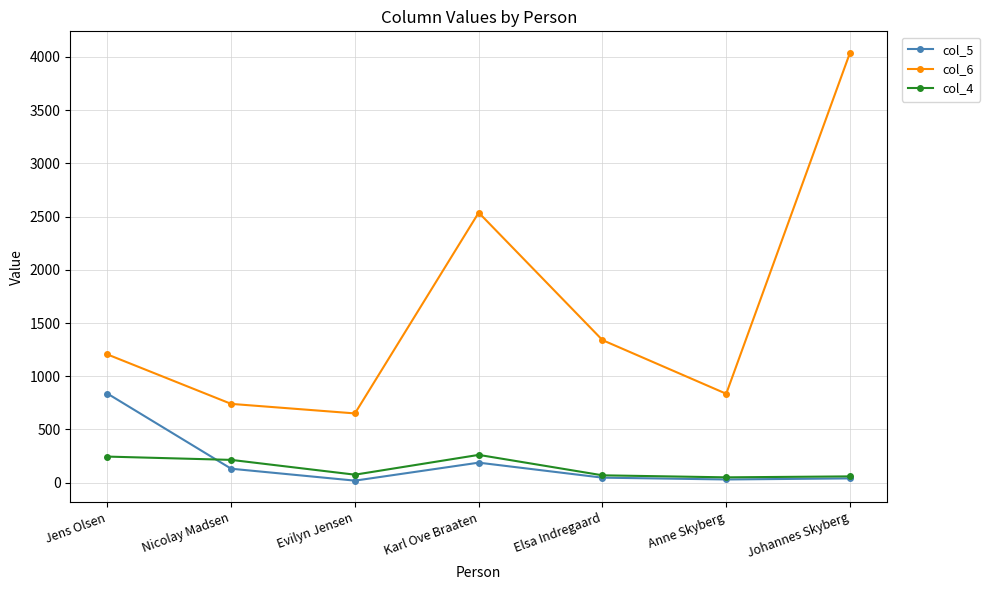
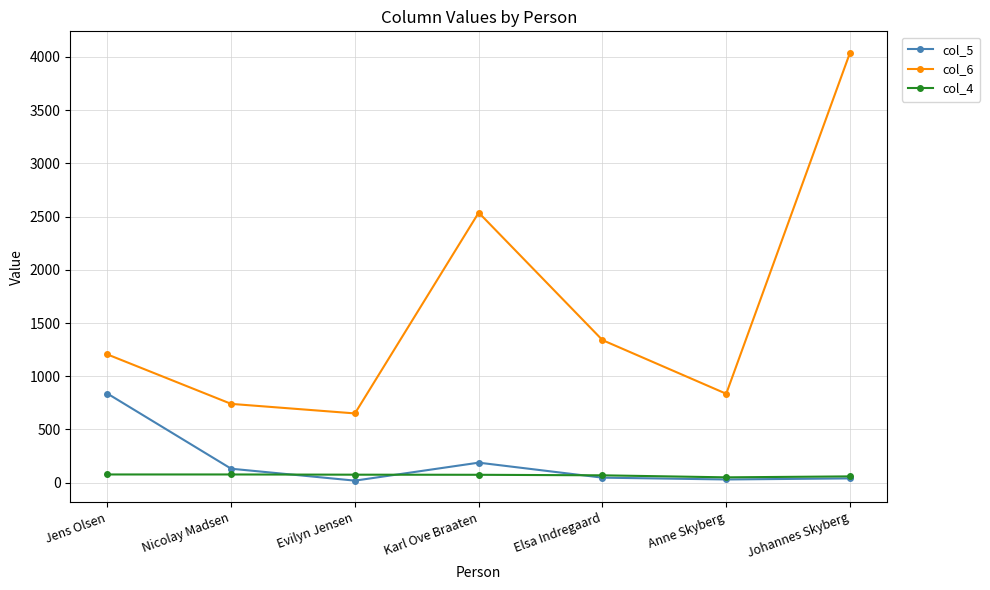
  {
    "col_5": {
      "Jens Olsen": 840,
      "Nicolay Madsen": 130,
      "Evilyn Jensen": 20,
      "Karl Ove Braaten": 190
    },
    "col_6": {
      "Jens Olsen": 1200,
      "Nicolay Madsen": 740,
      "Evilyn Jensen": 650,
      "Karl Ove Braaten": 2540,
      "Elsa Indregaard": 1340,
      "Anne Skyberg": 840,
      "Johannes Skyberg": 4040
    },
    "col_4": {
-     "Jens Olsen": 250,
-     "Nicolay Madsen": 210,
+     "Jens Olsen": 80,
+     "Nicolay Madsen": 80,
      "Evilyn Jensen": 80,
-     "Karl Ove Braaten": 260
+     "Karl Ove Braaten": 70
    }
  }
